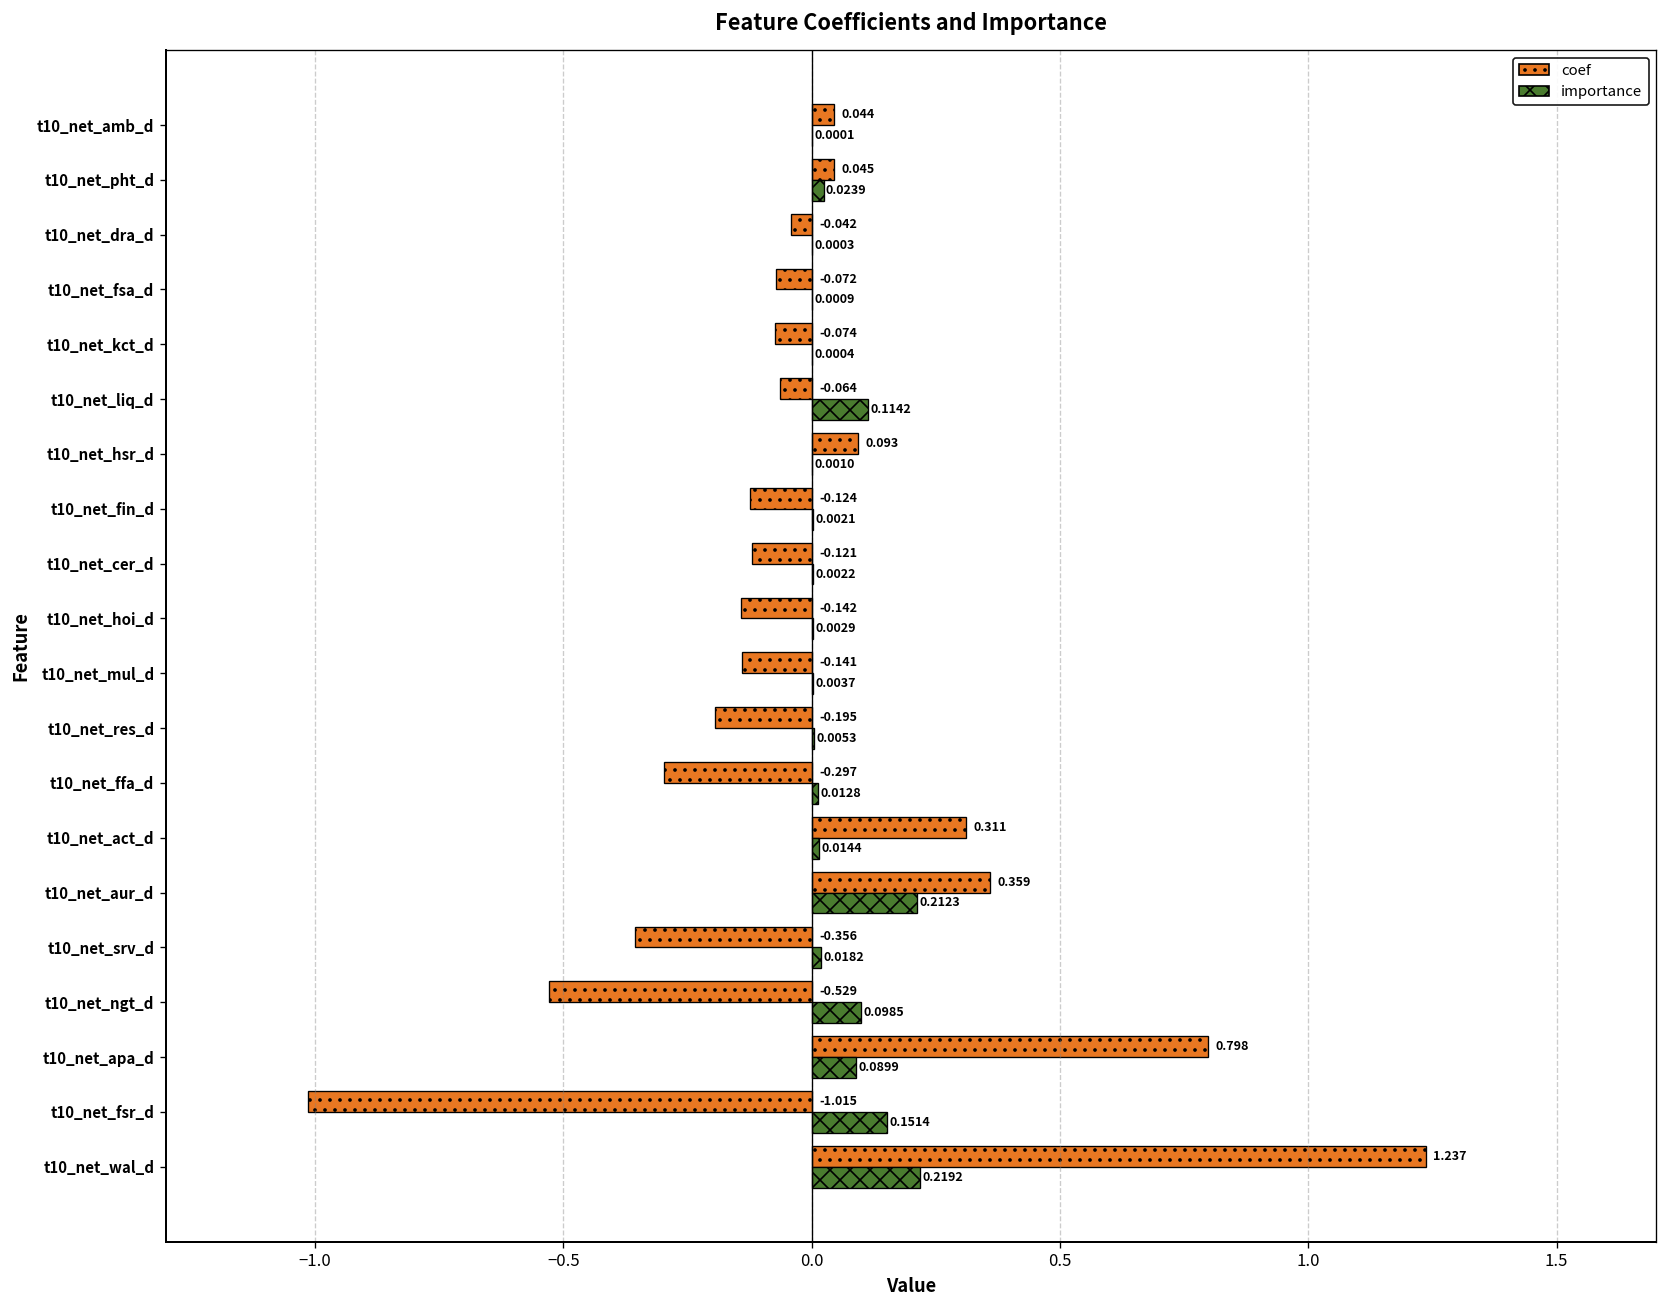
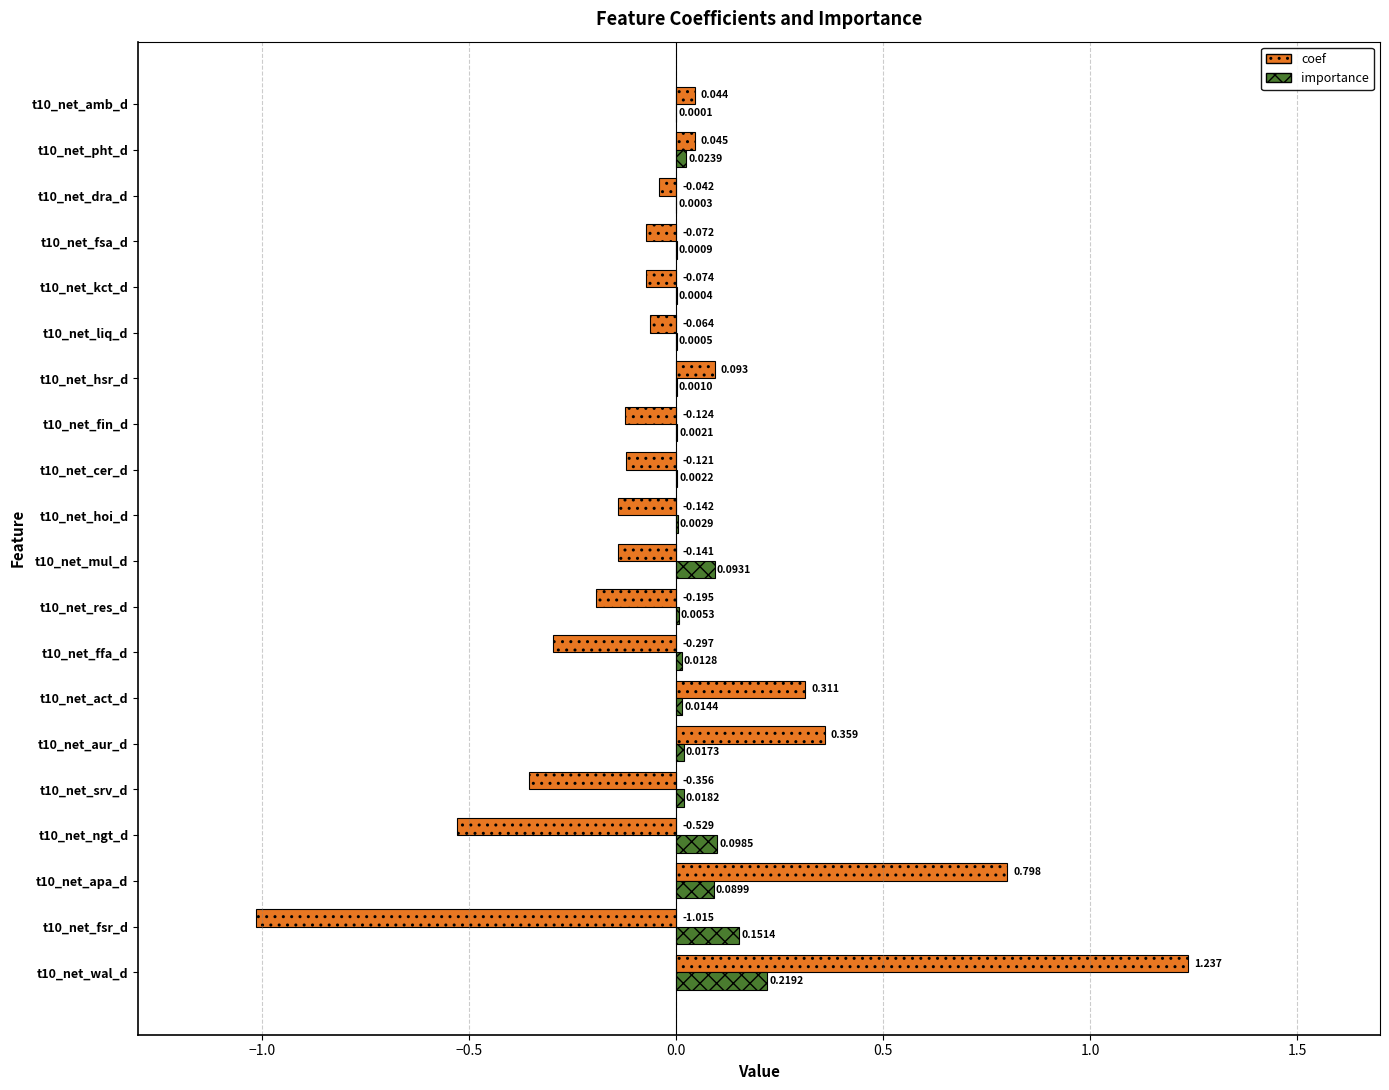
  {
    "coef": {
      "t10_net_amb_d": 0.044,
      "t10_net_pht_d": 0.045,
      "t10_net_dra_d": -0.042,
      "t10_net_hsr_d": 0.093,
      "t10_net_act_d": 0.311,
      "t10_net_aur_d": 0.359,
      "t10_net_apa_d": 0.798,
      "t10_net_wal_d": 1.237
    },
    "importance": {
      "t10_net_amb_d": 0.0001,
      "t10_net_pht_d": 0.0239,
      "t10_net_dra_d": 0.0003,
      "t10_net_fsa_d": 0.0009,
      "t10_net_kct_d": 0.0004,
-     "t10_net_liq_d": 0.1142,
+     "t10_net_liq_d": 0.0005,
      "t10_net_hsr_d": 0.0010,
      "t10_net_fin_d": 0.0021,
      "t10_net_cer_d": 0.0022,
      "t10_net_hoi_d": 0.0029,
-     "t10_net_mul_d": 0.0037,
+     "t10_net_mul_d": 0.0931,
      "t10_net_res_d": 0.0053,
      "t10_net_ffa_d": 0.0128,
      "t10_net_act_d": 0.0144,
-     "t10_net_aur_d": 0.2123,
+     "t10_net_aur_d": 0.0173,
      "t10_net_srv_d": 0.0182,
      "t10_net_ngt_d": 0.0985,
      "t10_net_apa_d": 0.0899,
      "t10_net_fsr_d": 0.1514,
      "t10_net_wal_d": 0.2192
    }
  }
